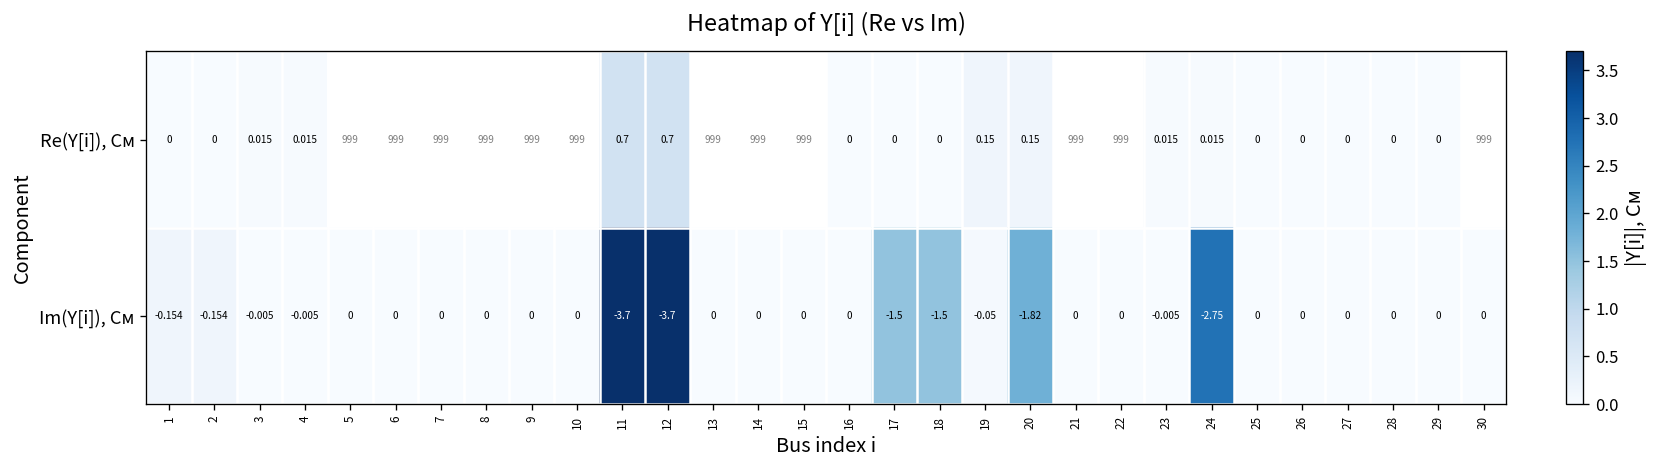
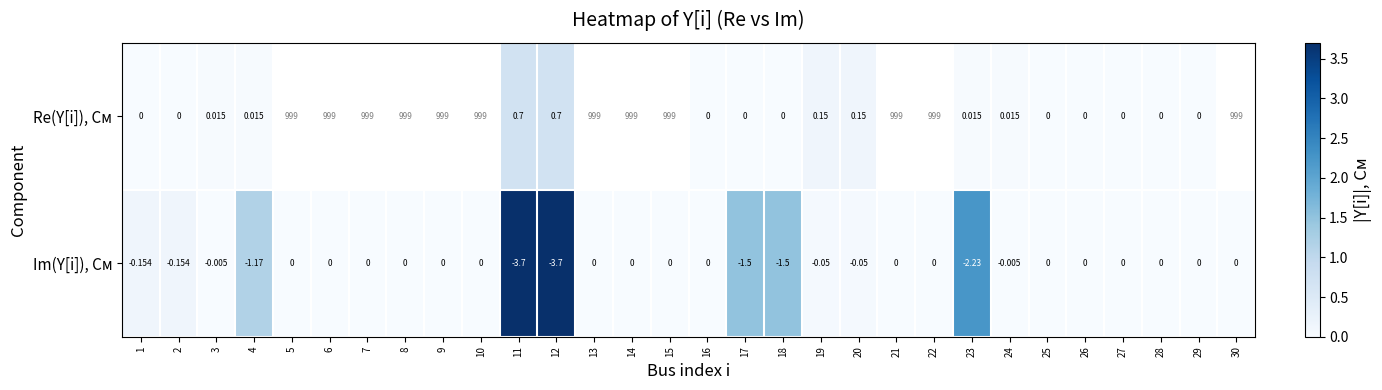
  {
    "Re(Y[i]), См": {
      "1": 0,
      "2": 0,
      "3": 0.015,
      "4": 0.015,
      "11": 0.7,
      "12": 0.7,
      "16": 0,
      "17": 0,
      "18": 0,
      "19": 0.15,
      "20": 0.15,
      "23": 0.015,
      "24": 0.015,
      "25": 0,
      "26": 0,
      "27": 0,
      "28": 0,
      "29": 0
    },
    "Im(Y[i]), См": {
      "1": -0.154,
      "2": -0.154,
      "3": -0.005,
-     "4": -0.005,
+     "4": -1.17,
      "5": 0,
      "6": 0,
      "7": 0,
      "8": 0,
      "9": 0,
      "10": 0,
      "11": -3.7,
      "12": -3.7,
      "13": 0,
      "14": 0,
      "15": 0,
      "16": 0,
      "17": -1.5,
      "18": -1.5,
      "19": -0.05,
-     "20": -1.82,
+     "20": -0.05,
      "21": 0,
      "22": 0,
-     "23": -0.005,
-     "24": -2.75,
+     "23": -2.23,
+     "24": -0.005,
      "25": 0,
      "26": 0,
      "27": 0,
      "28": 0,
      "29": 0,
      "30": 0
    }
  }
